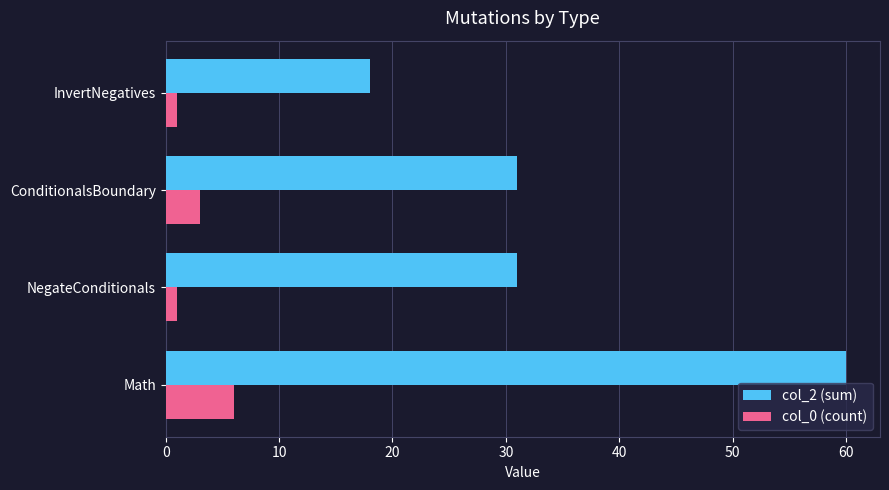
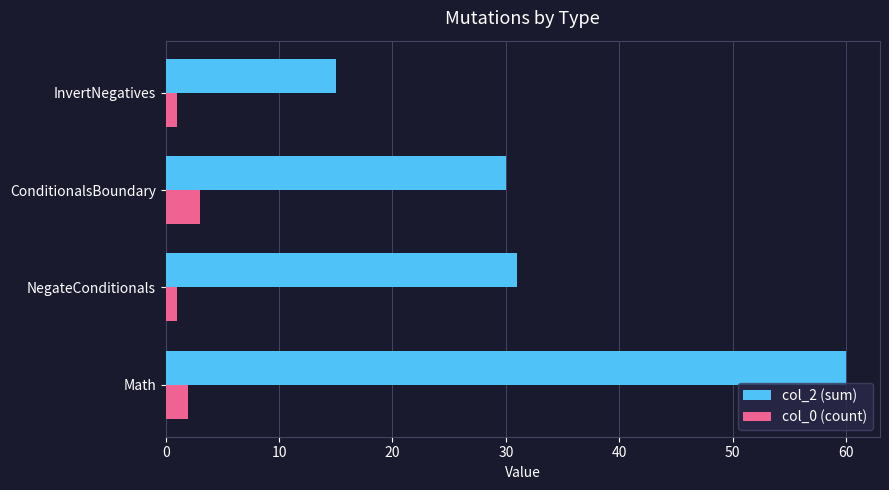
  {
    "col_2 (sum)": {
-     "InvertNegatives": 18,
-     "ConditionalsBoundary": 31,
+     "InvertNegatives": 15,
+     "ConditionalsBoundary": 30,
      "NegateConditionals": 31,
      "Math": 60
    },
    "col_0 (count)": {
      "InvertNegatives": 1,
      "ConditionalsBoundary": 3,
      "NegateConditionals": 1,
-     "Math": 6
+     "Math": 2
    }
  }
